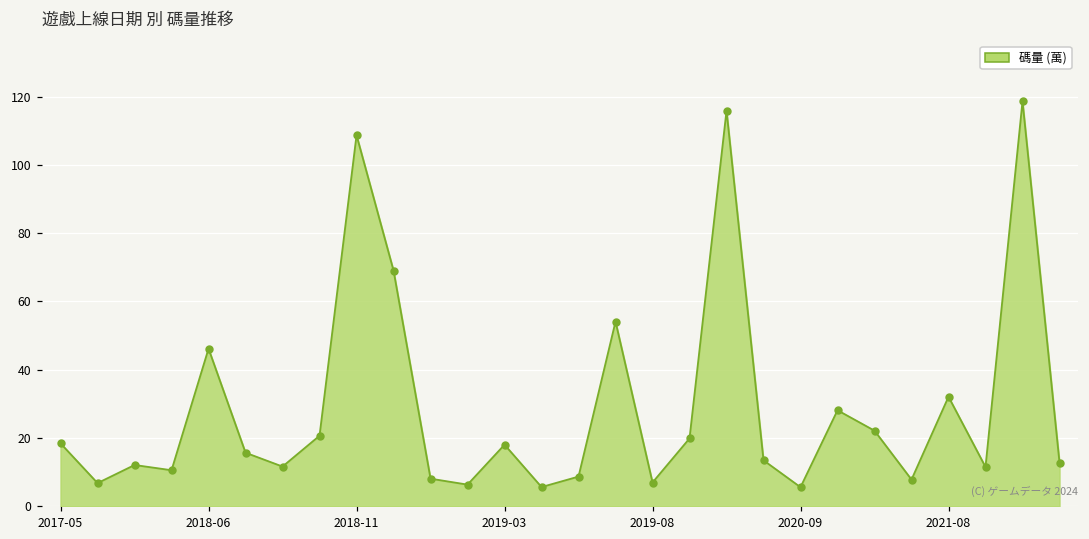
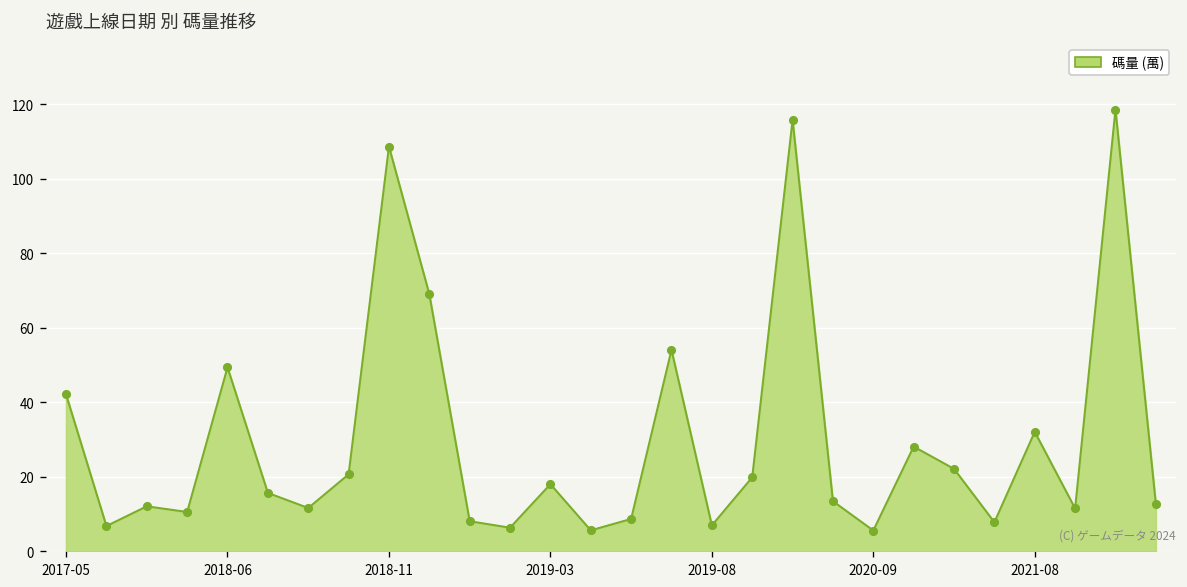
  {
-   "2017-05": 18,
-   "2018-06": 46,
+   "2017-05": 42,
+   "2018-06": 49,
    "2018-11": 109,
    "2019-03": 18,
    "2019-08": 7,
    "2020-09": 6,
    "2021-08": 32
  }
